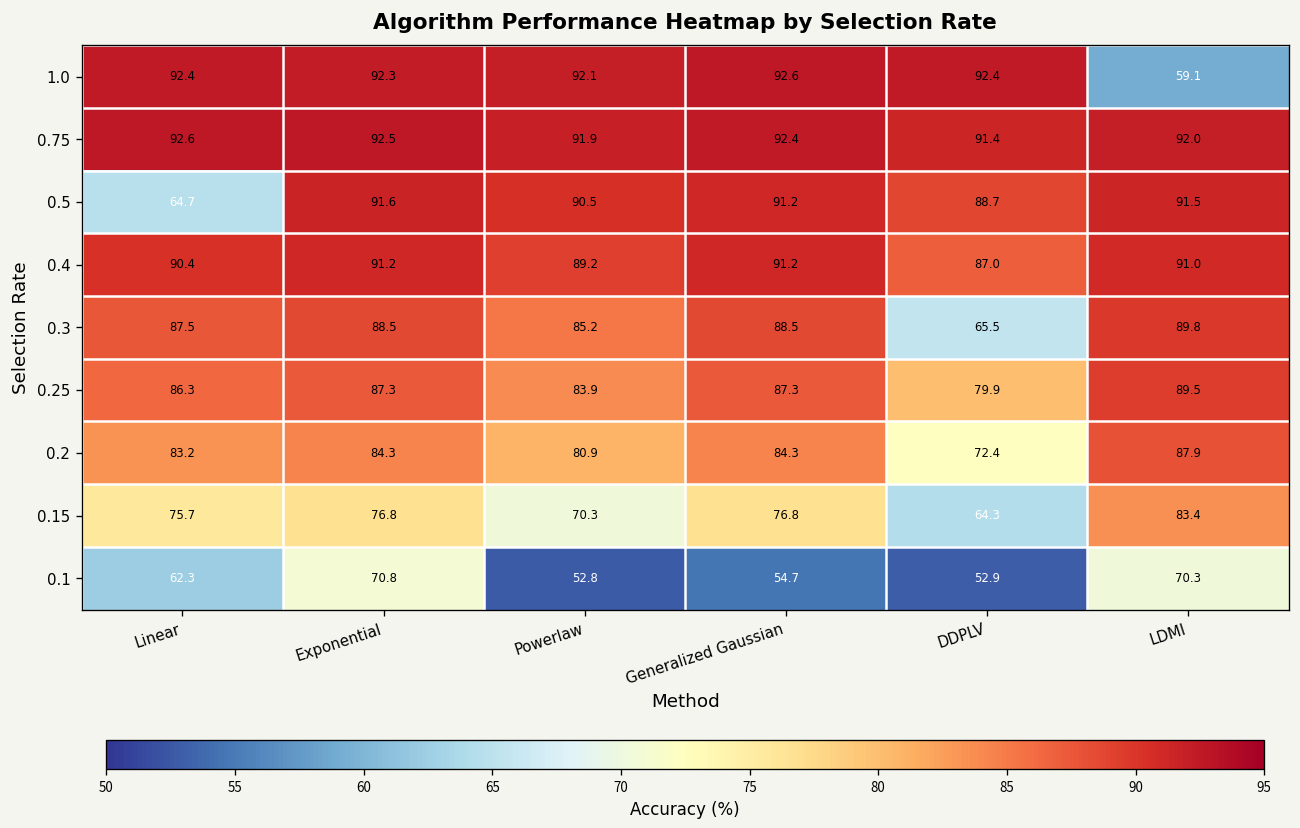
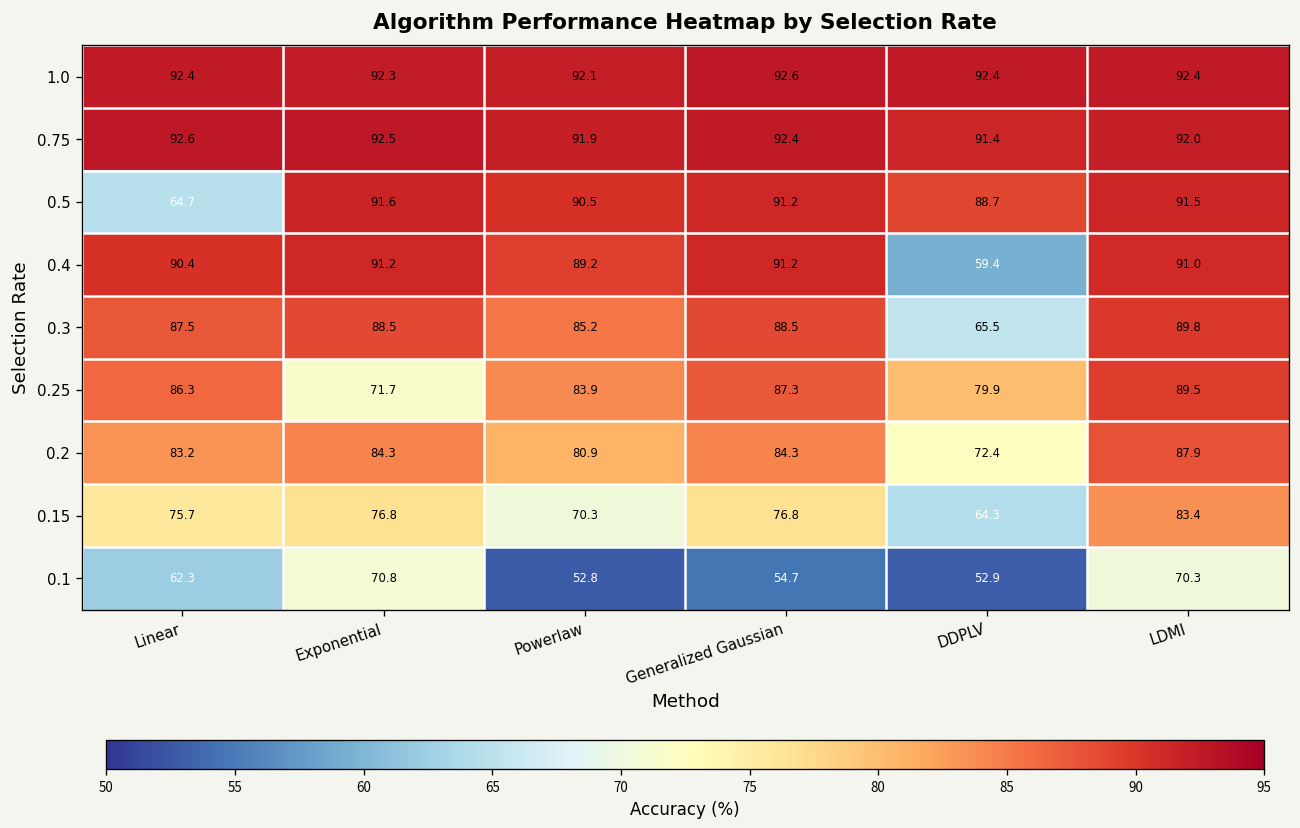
  {
    "1.0": {
      "Linear": 92.4,
      "Exponential": 92.3,
      "Powerlaw": 92.1,
      "Generalized Gaussian": 92.6,
      "DDPLV": 92.4,
-     "LDMI": 59.1
+     "LDMI": 92.4
    },
    "0.75": {
      "Linear": 92.6,
      "Exponential": 92.5,
      "Powerlaw": 91.9,
      "Generalized Gaussian": 92.4,
      "DDPLV": 91.4,
      "LDMI": 92.0
    },
    "0.5": {
      "Linear": 64.7,
      "Exponential": 91.6,
      "Powerlaw": 90.5,
      "Generalized Gaussian": 91.2,
      "DDPLV": 88.7,
      "LDMI": 91.5
    },
    "0.4": {
      "Linear": 90.4,
      "Exponential": 91.2,
      "Powerlaw": 89.2,
      "Generalized Gaussian": 91.2,
-     "DDPLV": 87.0,
+     "DDPLV": 59.4,
      "LDMI": 91.0
    },
    "0.3": {
      "Linear": 87.5,
      "Exponential": 88.5,
      "Powerlaw": 85.2,
      "Generalized Gaussian": 88.5,
      "DDPLV": 65.5,
      "LDMI": 89.8
    },
    "0.25": {
      "Linear": 86.3,
-     "Exponential": 87.3,
+     "Exponential": 71.7,
      "Powerlaw": 83.9,
      "Generalized Gaussian": 87.3,
      "DDPLV": 79.9,
      "LDMI": 89.5
    },
    "0.2": {
      "Linear": 83.2,
      "Exponential": 84.3,
      "Powerlaw": 80.9,
      "Generalized Gaussian": 84.3,
      "DDPLV": 72.4,
      "LDMI": 87.9
    },
    "0.15": {
      "Linear": 75.7,
      "Exponential": 76.8,
      "Powerlaw": 70.3,
      "Generalized Gaussian": 76.8,
      "DDPLV": 64.3,
      "LDMI": 83.4
    },
    "0.1": {
      "Linear": 62.3,
      "Exponential": 70.8,
      "Powerlaw": 52.8,
      "Generalized Gaussian": 54.7,
      "DDPLV": 52.9,
      "LDMI": 70.3
    }
  }
